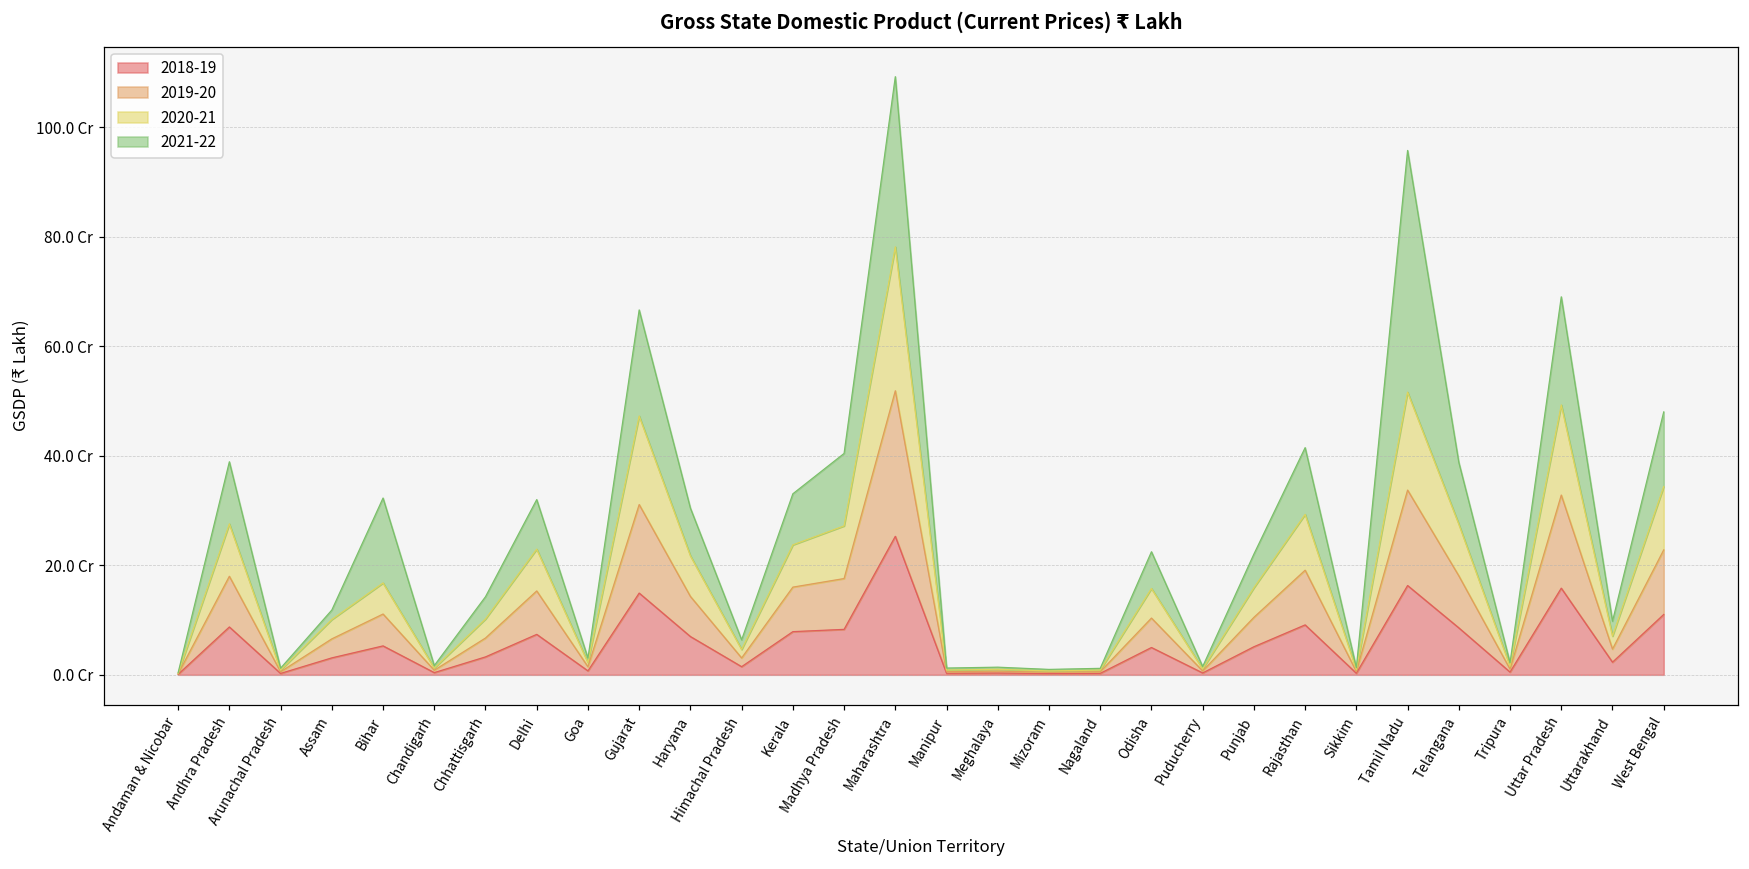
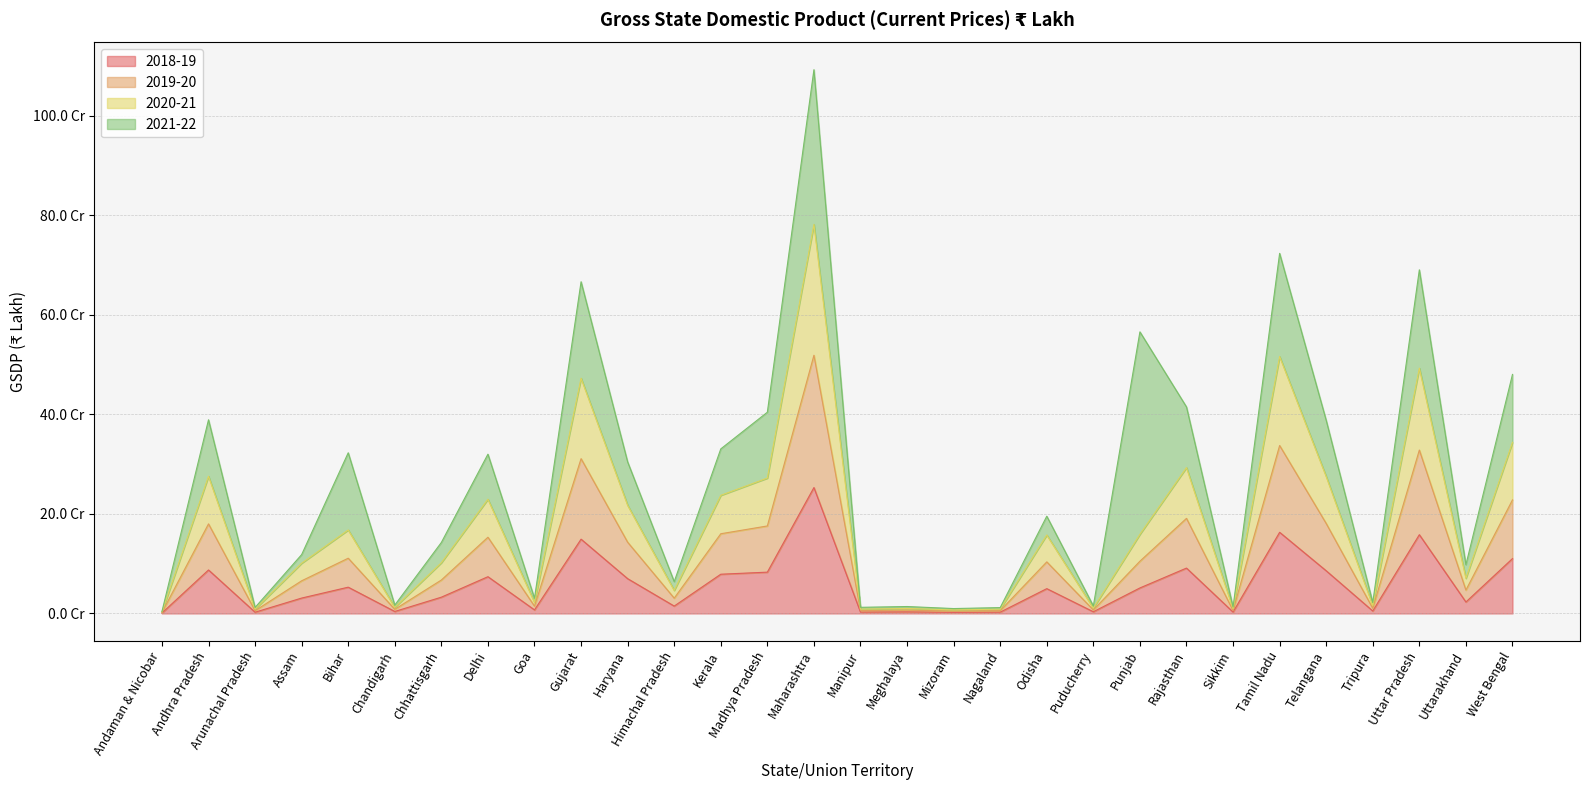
  {
    "2021-22": {
      "Andhra Pradesh": "11 Cr",
      "Assam": "2 Cr",
      "Bihar": "16 Cr",
      "Chhattisgarh": "4 Cr",
      "Delhi": "9 Cr",
      "Goa": "1 Cr",
      "Gujarat": "19 Cr",
      "Haryana": "9 Cr",
      "Himachal Pradesh": "2 Cr",
      "Kerala": "9 Cr",
      "Madhya Pradesh": "13 Cr",
      "Maharashtra": "31 Cr",
-     "Odisha": "7 Cr",
-     "Punjab": "6 Cr",
+     "Odisha": "4 Cr",
+     "Punjab": "41 Cr",
      "Rajasthan": "12 Cr",
-     "Tamil Nadu": "44 Cr",
+     "Tamil Nadu": "21 Cr",
      "Telangana": "11 Cr",
      "Tripura": "1 Cr",
      "Uttar Pradesh": "20 Cr",
      "Uttarakhand": "3 Cr",
      "West Bengal": "14 Cr"
    }
  }
